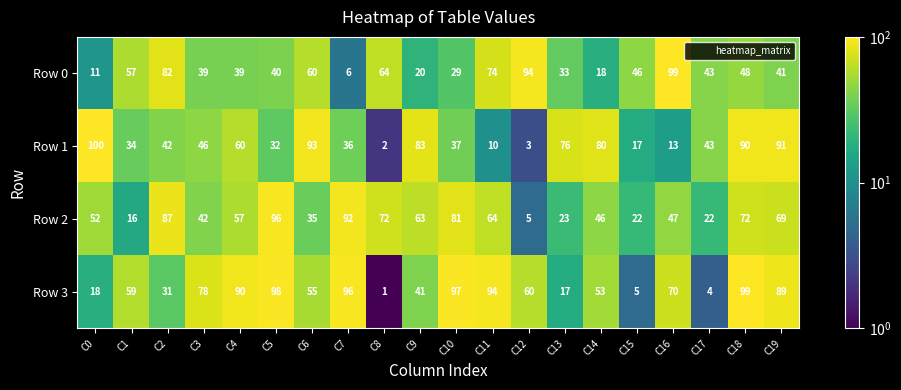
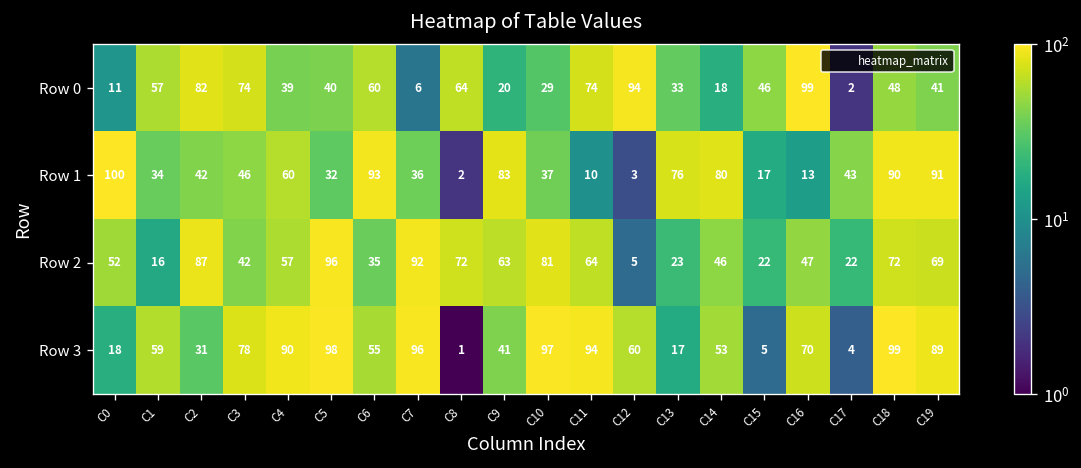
  {
    "Row 0": {
      "C0": 11,
      "C1": 57,
      "C2": 82,
-     "C3": 39,
+     "C3": 74,
      "C4": 39,
      "C5": 40,
      "C6": 60,
      "C7": 6,
      "C8": 64,
      "C9": 20,
      "C10": 29,
      "C11": 74,
      "C12": 94,
      "C13": 33,
      "C14": 18,
      "C15": 46,
      "C16": 99,
-     "C17": 43,
+     "C17": 2,
      "C18": 48,
      "C19": 41
    },
    "Row 1": {
      "C0": 100,
      "C1": 34,
      "C2": 42,
      "C3": 46,
      "C4": 60,
      "C5": 32,
      "C6": 93,
      "C7": 36,
      "C8": 2,
      "C9": 83,
      "C10": 37,
      "C11": 10,
      "C12": 3,
      "C13": 76,
      "C14": 80,
      "C15": 17,
      "C16": 13,
      "C17": 43,
      "C18": 90,
      "C19": 91
    },
    "Row 2": {
      "C0": 52,
      "C1": 16,
      "C2": 87,
      "C3": 42,
      "C4": 57,
      "C5": 96,
      "C6": 35,
      "C7": 92,
      "C8": 72,
      "C9": 63,
      "C10": 81,
      "C11": 64,
      "C12": 5,
      "C13": 23,
      "C14": 46,
      "C15": 22,
      "C16": 47,
      "C17": 22,
      "C18": 72,
      "C19": 69
    },
    "Row 3": {
      "C0": 18,
      "C1": 59,
      "C2": 31,
      "C3": 78,
      "C4": 90,
      "C5": 98,
      "C6": 55,
      "C7": 96,
      "C8": 1,
      "C9": 41,
      "C10": 97,
      "C11": 94,
      "C12": 60,
      "C13": 17,
      "C14": 53,
      "C15": 5,
      "C16": 70,
      "C17": 4,
      "C18": 99,
      "C19": 89
    }
  }
